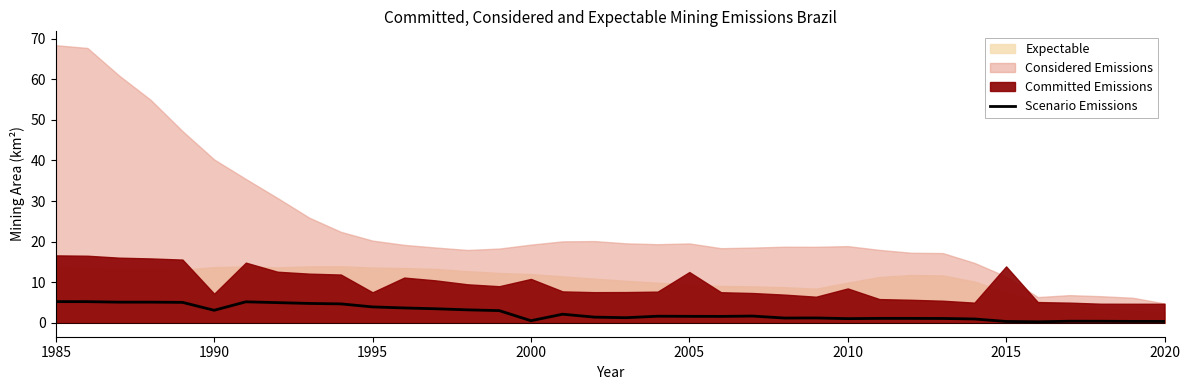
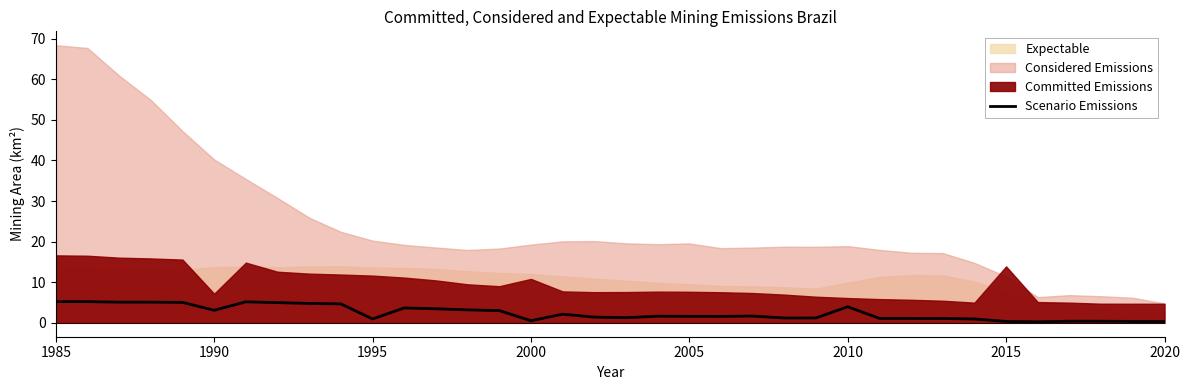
  {
    "Scenario Emissions": {
      "1985": 5,
      "1990": 3,
-     "1995": 4,
+     "1995": 1,
      "2000": 1,
      "2005": 2,
-     "2010": 1,
+     "2010": 4,
      "2015": 0,
      "2020": 0
    },
    "Committed Emissions": {
      "1985": 17,
      "1990": 7,
-     "1995": 8,
+     "1995": 12,
      "2000": 11,
-     "2005": 13,
-     "2010": 8,
+     "2005": 8,
+     "2010": 6,
      "2015": 14
    }
  }
